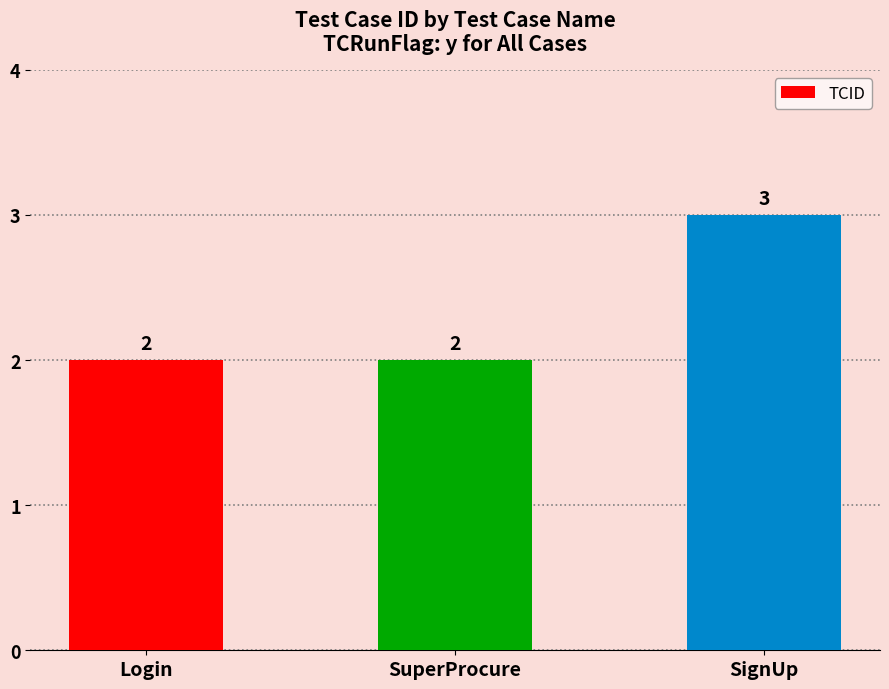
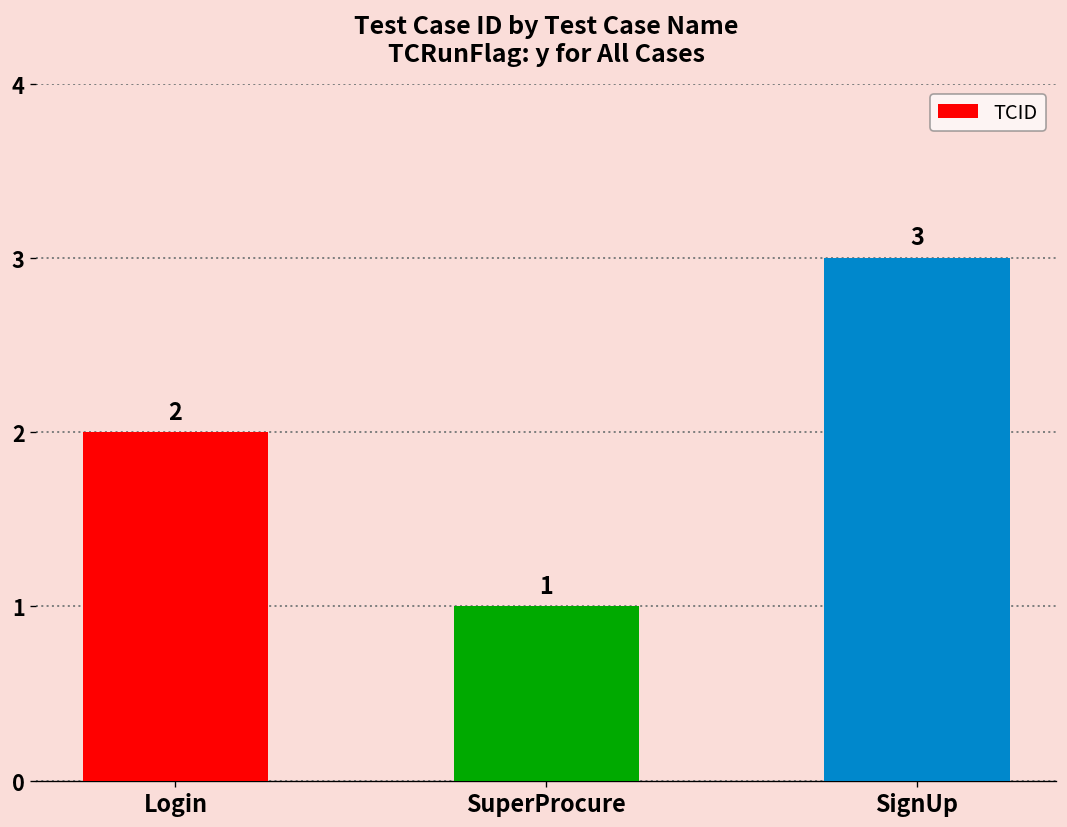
  {
    "Login": 2,
-   "SuperProcure": 2,
+   "SuperProcure": 1,
    "SignUp": 3
  }
